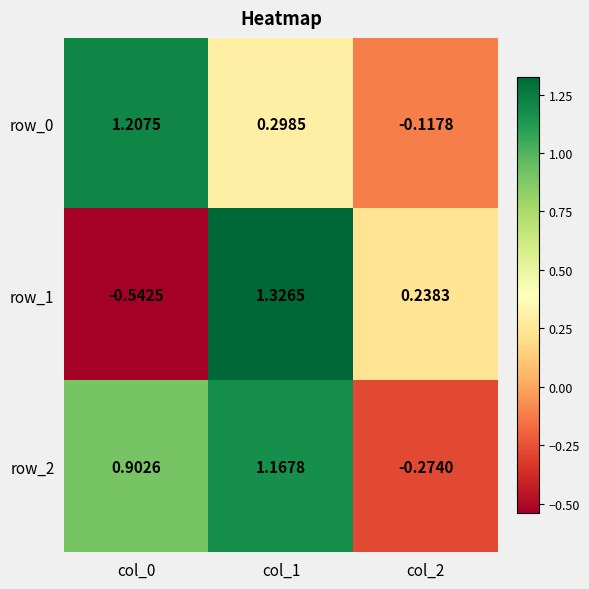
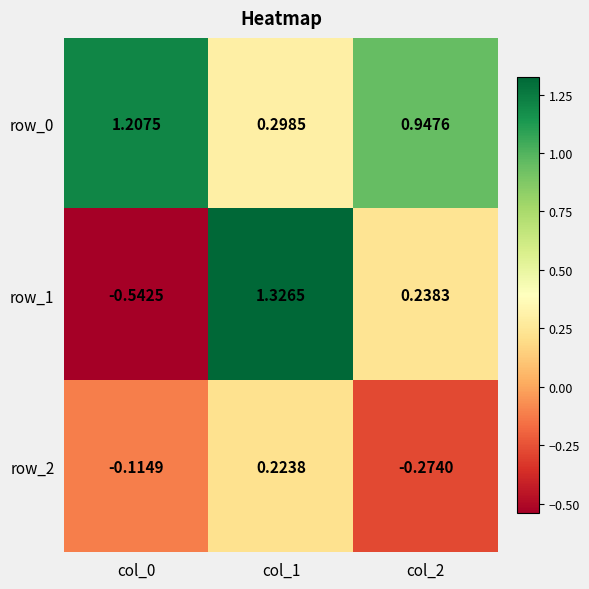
  {
    "row_0": {
      "col_0": 1.2075,
      "col_1": 0.2985,
-     "col_2": -0.1178
+     "col_2": 0.9476
    },
    "row_1": {
      "col_0": -0.5425,
      "col_1": 1.3265,
      "col_2": 0.2383
    },
    "row_2": {
-     "col_0": 0.9026,
-     "col_1": 1.1678,
+     "col_0": -0.1149,
+     "col_1": 0.2238,
      "col_2": -0.2740
    }
  }
